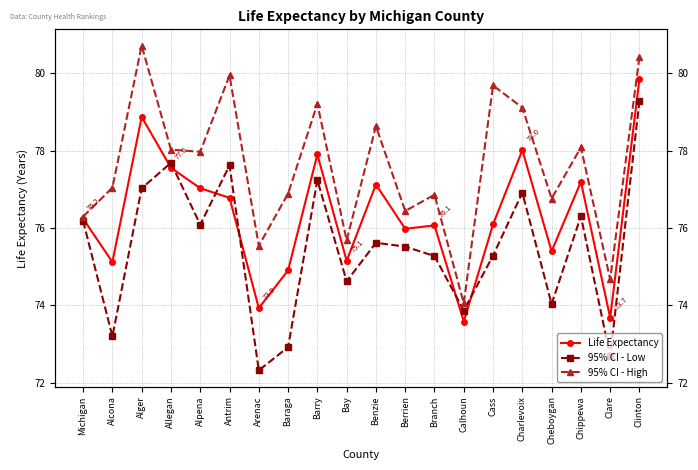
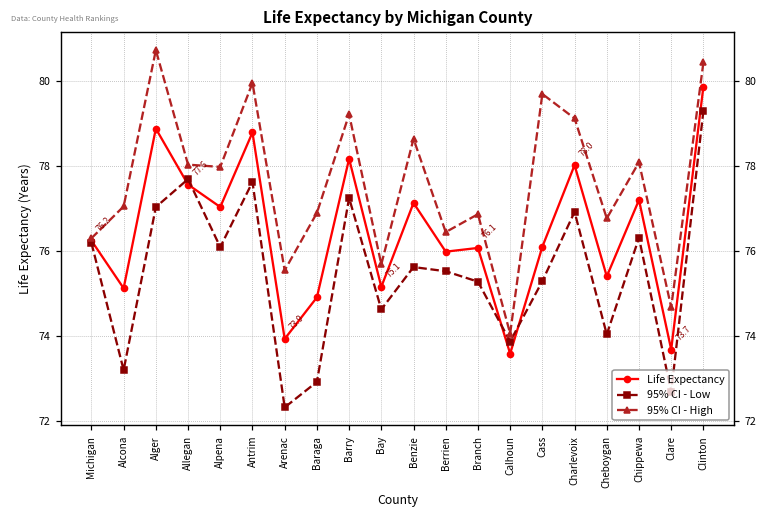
  {
    "Life Expectancy": {
      "Alcona": 75.1,
      "Alger": 78.9,
      "Alpena": 77.0,
-     "Antrim": 76.8,
+     "Antrim": 78.8,
      "Baraga": 74.9,
-     "Barry": 77.9,
+     "Barry": 78.2,
      "Benzie": 77.1,
      "Berrien": 76.0,
      "Calhoun": 73.6,
      "Cass": 76.1,
      "Cheboygan": 75.4,
      "Chippewa": 77.2,
      "Clinton": 79.9
    },
    "95% CI - Low": {
      "Alcona": 73.2,
      "Alger": 77.0,
      "Alpena": 76.1,
      "Antrim": 77.6,
      "Arenac": 72.3,
      "Baraga": 72.9,
      "Barry": 77.2,
      "Bay": 74.6,
      "Benzie": 75.6,
      "Berrien": 75.5,
      "Branch": 75.3,
      "Calhoun": 73.9,
      "Cass": 75.3,
      "Charlevoix": 76.9,
      "Cheboygan": 74.0,
      "Chippewa": 76.3,
      "Clinton": 79.3
    },
    "95% CI - High": {
      "Alcona": 77.0,
      "Alger": 80.7,
      "Alpena": 78.0,
      "Antrim": 79.9,
      "Arenac": 75.5,
      "Baraga": 76.9,
      "Barry": 79.2,
      "Benzie": 78.6,
      "Berrien": 76.4,
      "Branch": 76.9,
      "Calhoun": 74.1,
      "Cass": 79.7,
      "Charlevoix": 79.1,
      "Cheboygan": 76.8,
      "Chippewa": 78.1,
      "Clare": 74.7,
      "Clinton": 80.4
    }
  }
